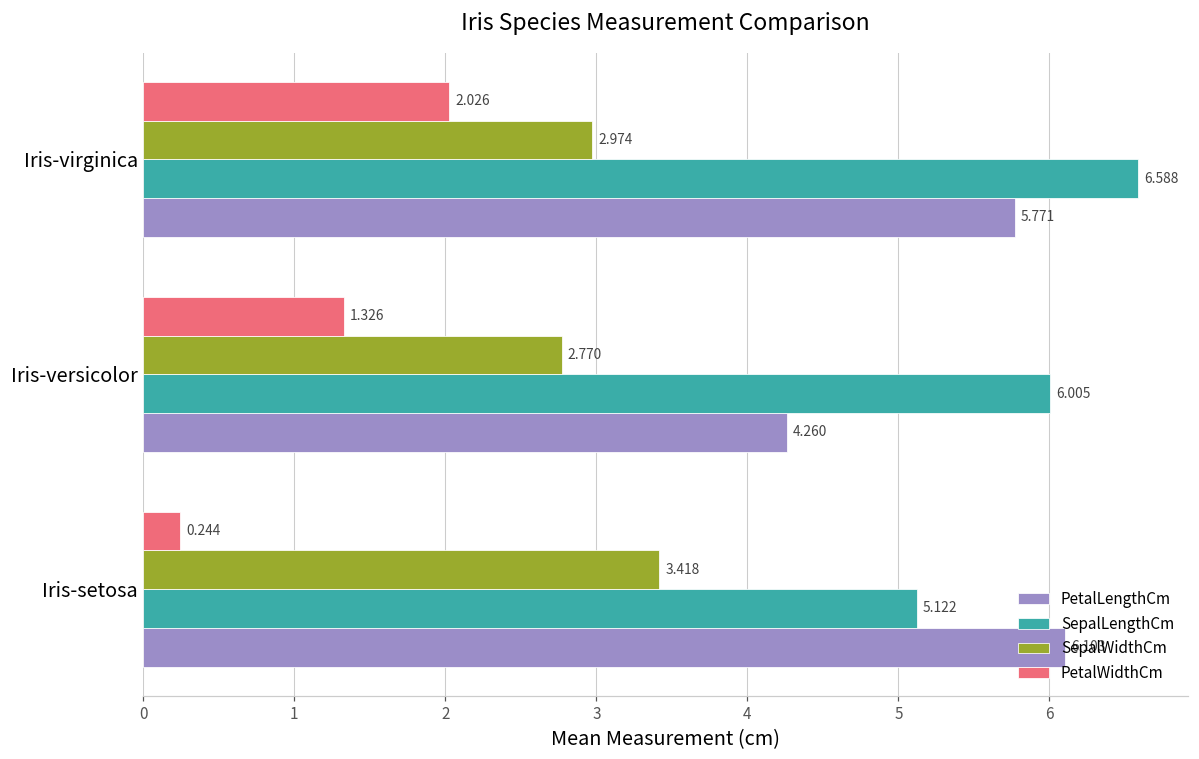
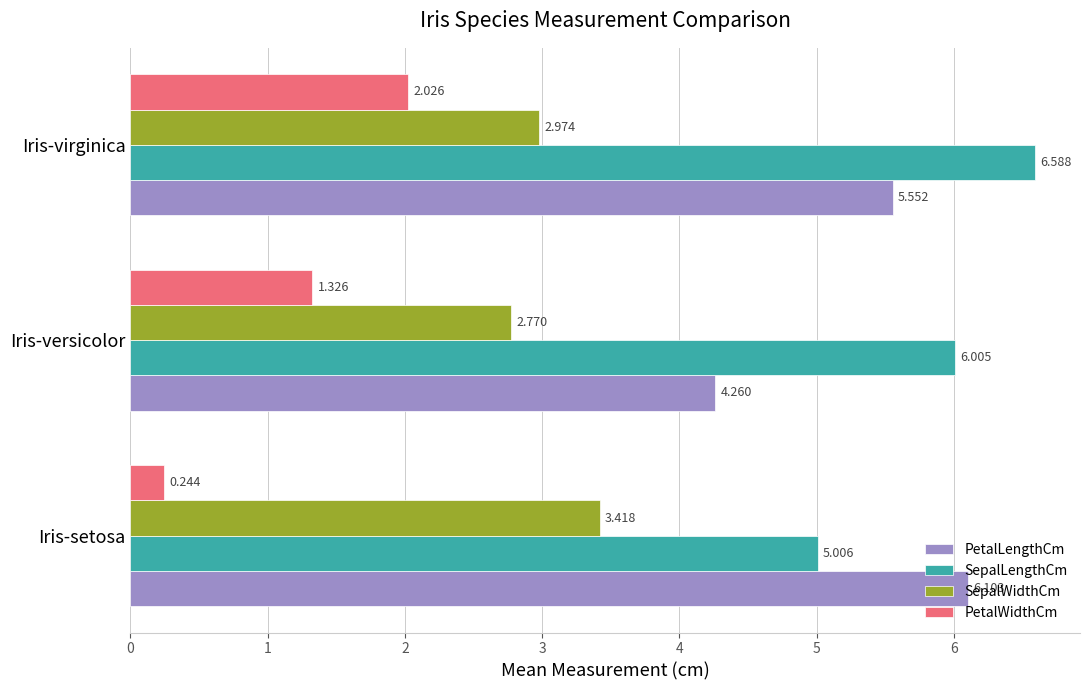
  {
    "PetalLengthCm": {
-     "Iris-virginica": 5.771,
+     "Iris-virginica": 5.552,
      "Iris-versicolor": 4.260,
      "Iris-setosa": 6.103
    },
    "SepalLengthCm": {
      "Iris-virginica": 6.588,
      "Iris-versicolor": 6.005,
-     "Iris-setosa": 5.122
+     "Iris-setosa": 5.006
    },
    "SepalWidthCm": {
      "Iris-virginica": 2.974,
      "Iris-versicolor": 2.770,
      "Iris-setosa": 3.418
    },
    "PetalWidthCm": {
      "Iris-virginica": 2.026,
      "Iris-versicolor": 1.326,
      "Iris-setosa": 0.244
    }
  }
